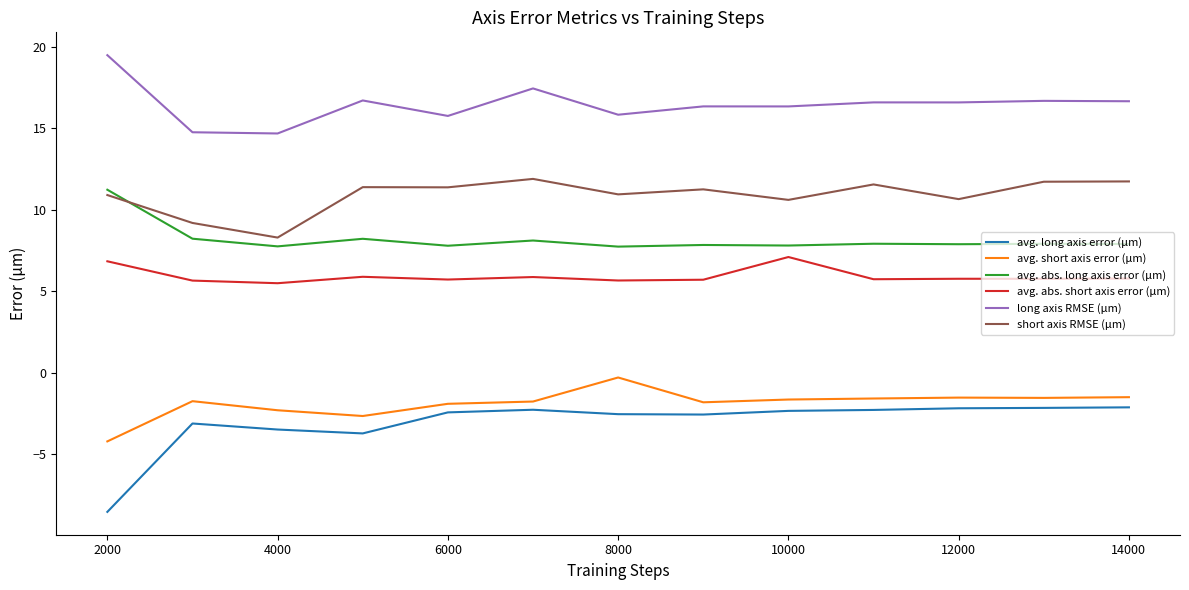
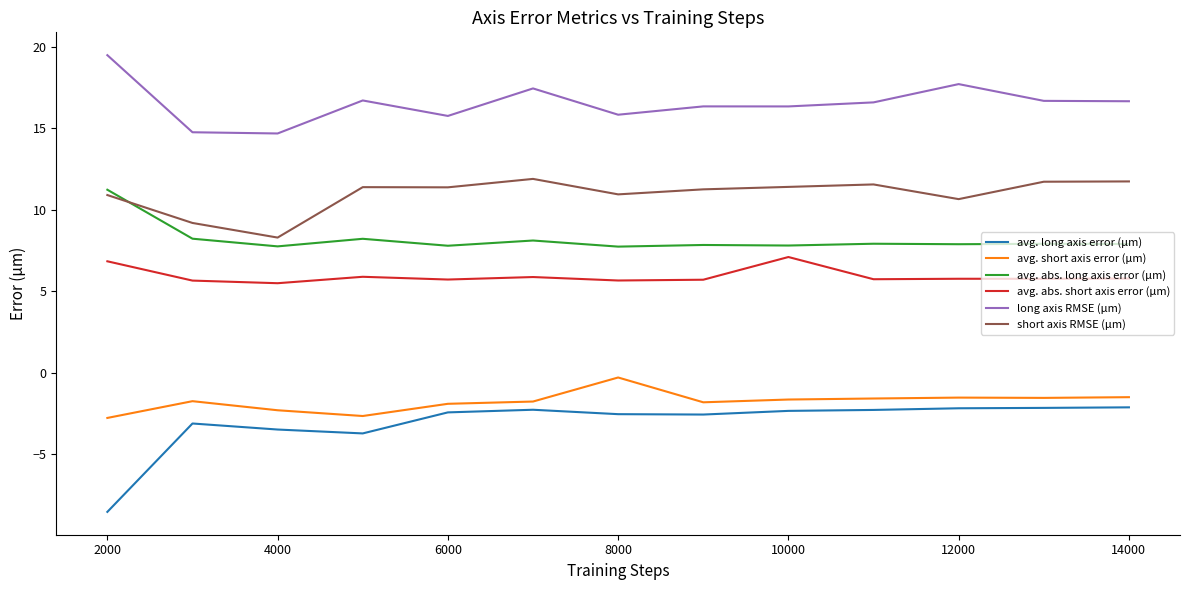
  {
    "avg. long axis error (μm)": {
      "2000": -8.5,
      "4000": -3.5,
      "6000": -2.4,
      "8000": -2.5,
      "10000": -2.3,
      "12000": -2.2,
      "14000": -2.1
    },
    "avg. short axis error (μm)": {
-     "2000": -4.2,
+     "2000": -2.8,
      "4000": -2.3,
      "6000": -1.9,
      "8000": -0.3,
      "10000": -1.6,
      "12000": -1.5,
      "14000": -1.5
    },
    "avg. abs. long axis error (μm)": {
      "2000": 11.2,
      "4000": 7.8,
      "6000": 7.8,
      "8000": 7.7,
      "10000": 7.8,
      "12000": 7.9
    },
    "avg. abs. short axis error (μm)": {
      "2000": 6.8,
      "4000": 5.5,
      "6000": 5.7,
      "8000": 5.7,
      "10000": 7.1,
      "12000": 5.8
    },
    "long axis RMSE (μm)": {
      "2000": 19.5,
      "4000": 14.7,
      "6000": 15.8,
      "8000": 15.8,
      "10000": 16.3,
-     "12000": 16.6,
+     "12000": 17.7,
      "14000": 16.7
    },
    "short axis RMSE (μm)": {
      "2000": 10.9,
      "4000": 8.3,
      "6000": 11.4,
      "8000": 11.0,
-     "10000": 10.6,
+     "10000": 11.4,
      "12000": 10.7,
      "14000": 11.7
    }
  }
